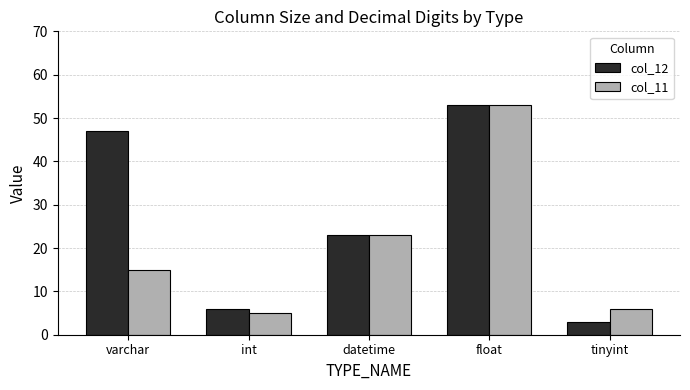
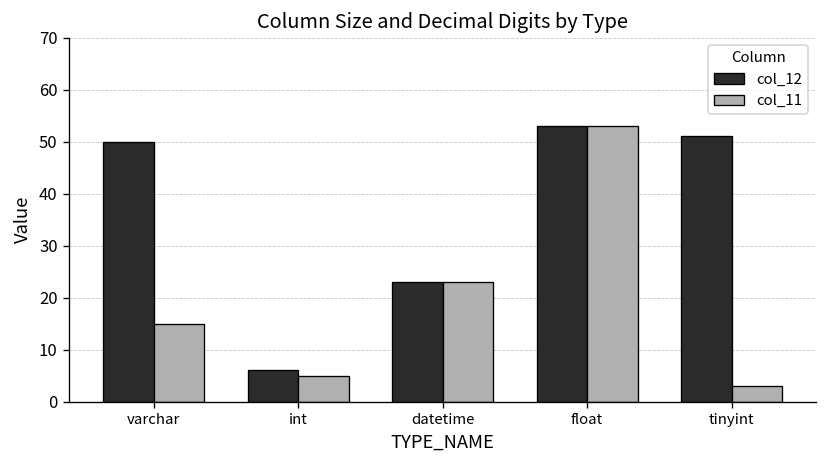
  {
    "col_12": {
-     "varchar": 47,
+     "varchar": 50,
      "int": 6,
      "datetime": 23,
      "float": 53,
-     "tinyint": 3
+     "tinyint": 51
    },
    "col_11": {
      "varchar": 15,
      "int": 5,
      "datetime": 23,
      "float": 53,
-     "tinyint": 6
+     "tinyint": 3
    }
  }
